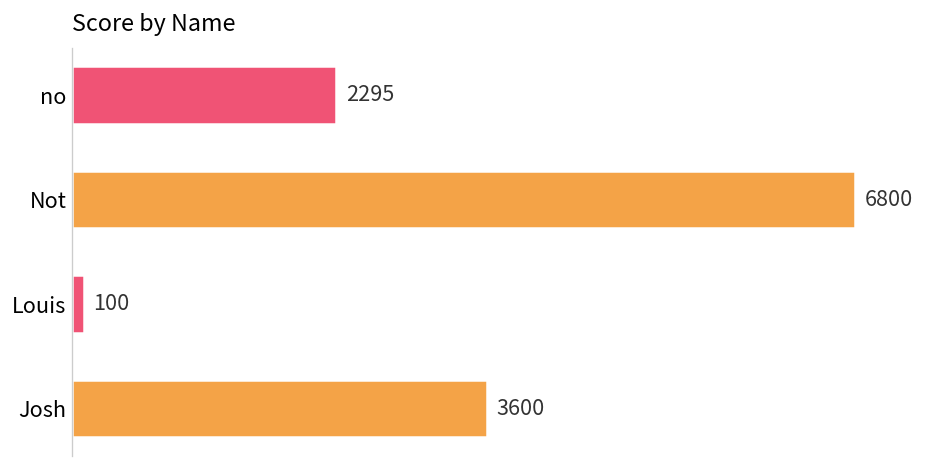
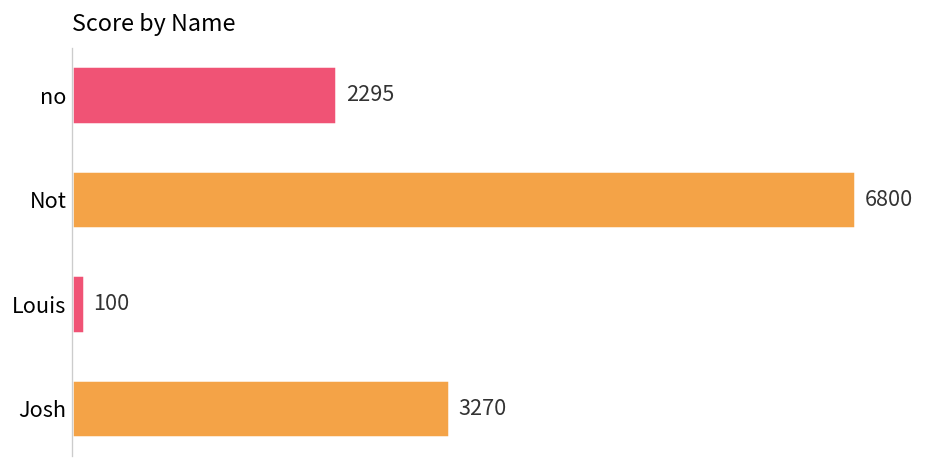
  {
    "no": 2295,
    "Not": 6800,
    "Louis": 100,
-   "Josh": 3600
+   "Josh": 3270
  }
